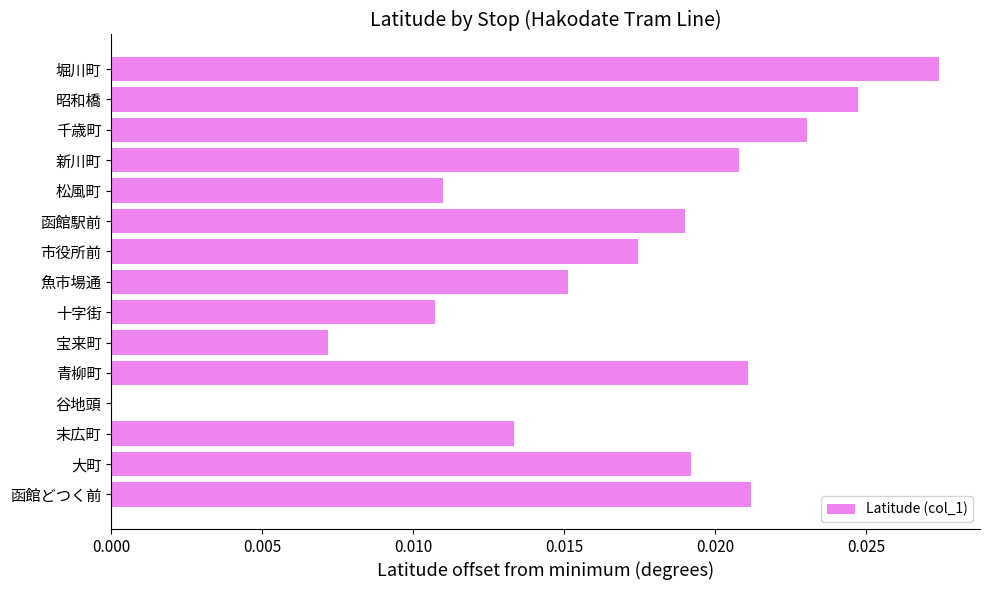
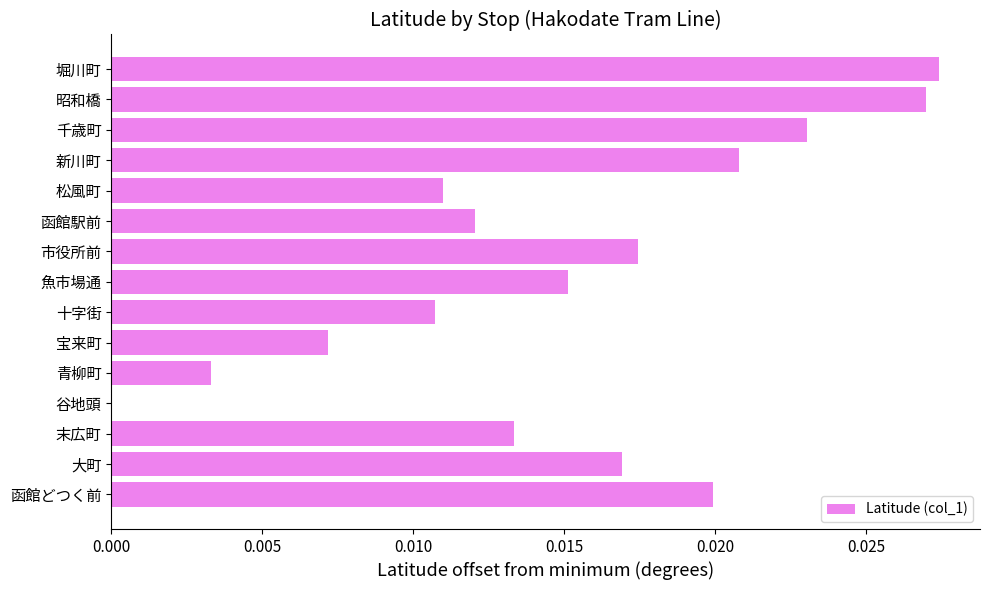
  {
    "堀川町": 0.0274,
-   "昭和橋": 0.0247,
+   "昭和橋": 0.0270,
    "千歳町": 0.0230,
    "新川町": 0.0208,
    "松風町": 0.0110,
-   "函館駅前": 0.0190,
+   "函館駅前": 0.0120,
    "市役所前": 0.0174,
    "魚市場通": 0.0151,
    "十字街": 0.0107,
    "宝来町": 0.0072,
-   "青柳町": 0.0211,
+   "青柳町": 0.0033,
    "谷地頭": 0.0000,
    "末広町": 0.0133,
-   "大町": 0.0192,
-   "函館どつく前": 0.0212
+   "大町": 0.0169,
+   "函館どつく前": 0.0199
  }
